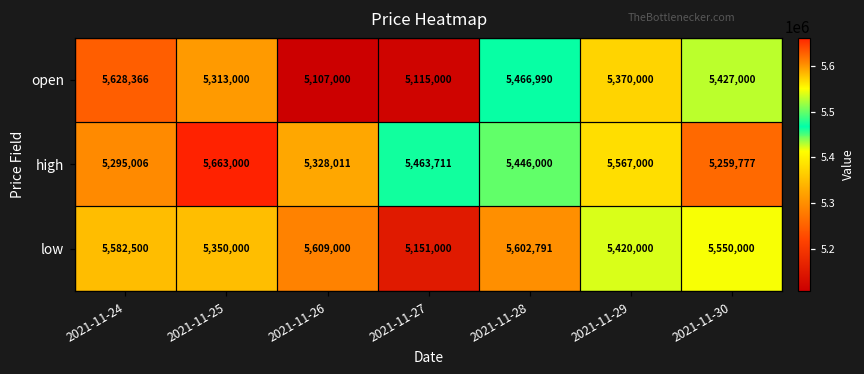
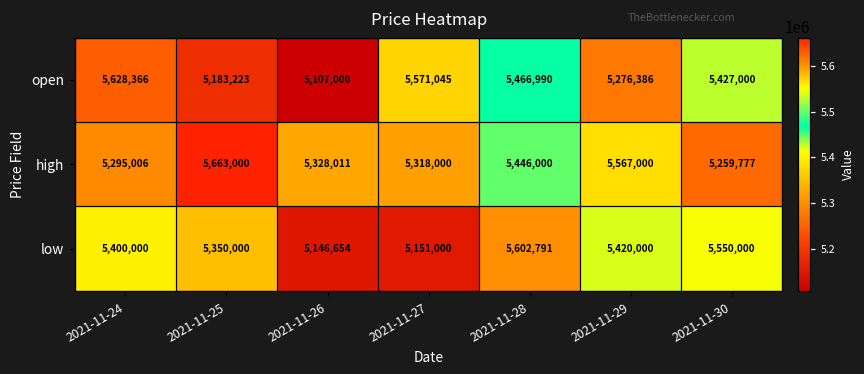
  {
    "open": {
      "2021-11-24": "5,628,366",
-     "2021-11-25": "5,313,000",
+     "2021-11-25": "5,183,223",
      "2021-11-26": "5,107,000",
-     "2021-11-27": "5,115,000",
+     "2021-11-27": "5,571,045",
      "2021-11-28": "5,466,990",
-     "2021-11-29": "5,370,000",
+     "2021-11-29": "5,276,386",
      "2021-11-30": "5,427,000"
    },
    "high": {
      "2021-11-24": "5,295,006",
      "2021-11-25": "5,663,000",
      "2021-11-26": "5,328,011",
-     "2021-11-27": "5,463,711",
+     "2021-11-27": "5,318,000",
      "2021-11-28": "5,446,000",
      "2021-11-29": "5,567,000",
      "2021-11-30": "5,259,777"
    },
    "low": {
-     "2021-11-24": "5,582,500",
+     "2021-11-24": "5,400,000",
      "2021-11-25": "5,350,000",
-     "2021-11-26": "5,609,000",
+     "2021-11-26": "5,146,654",
      "2021-11-27": "5,151,000",
      "2021-11-28": "5,602,791",
      "2021-11-29": "5,420,000",
      "2021-11-30": "5,550,000"
    }
  }
